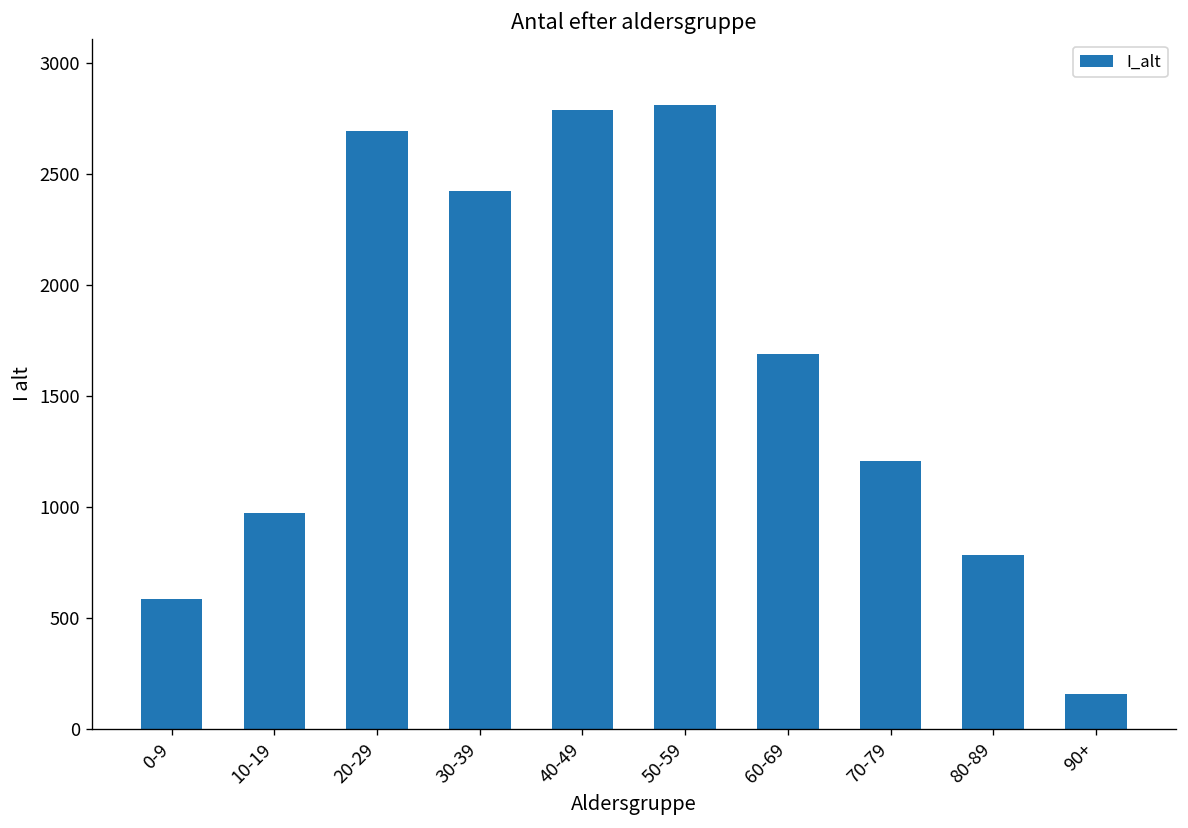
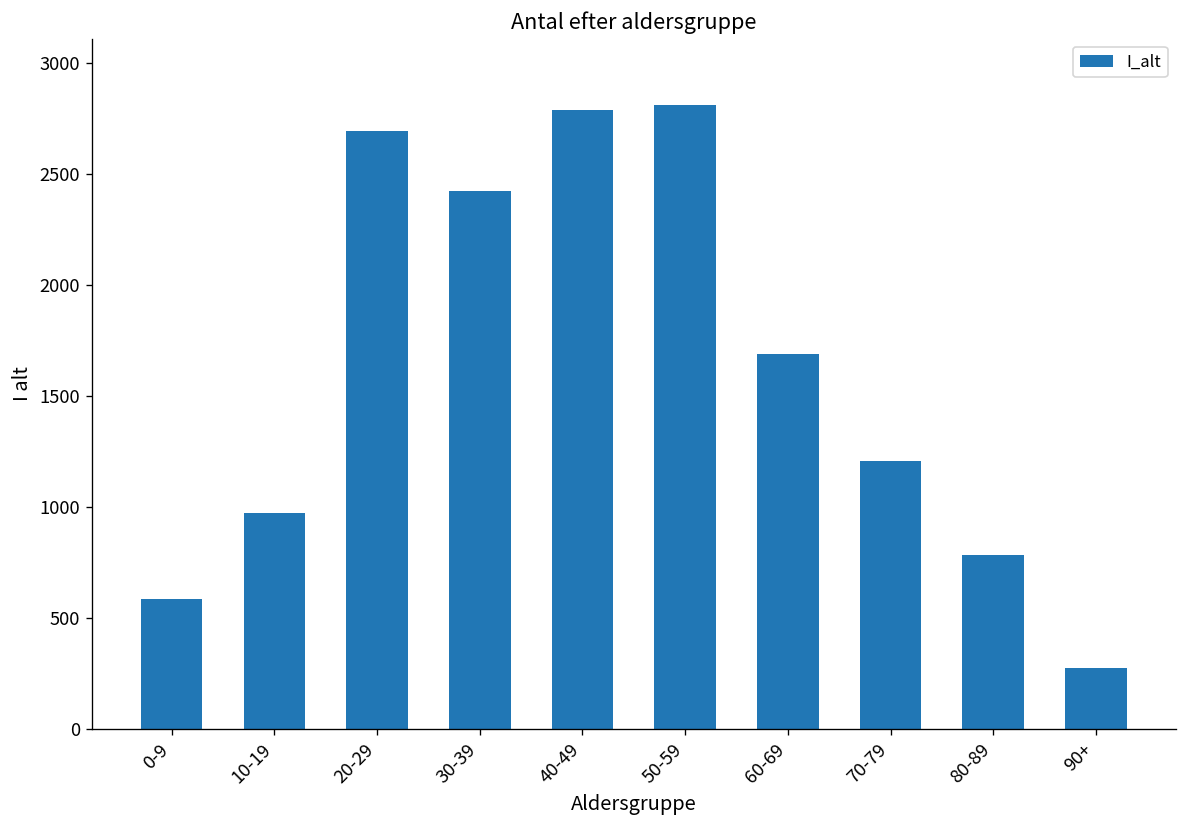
  {
    "0-9": 580,
    "10-19": 970,
    "20-29": 2690,
    "30-39": 2420,
    "40-49": 2790,
    "50-59": 2810,
    "60-69": 1690,
    "70-79": 1210,
    "80-89": 790,
-   "90+": 160
+   "90+": 280
  }
